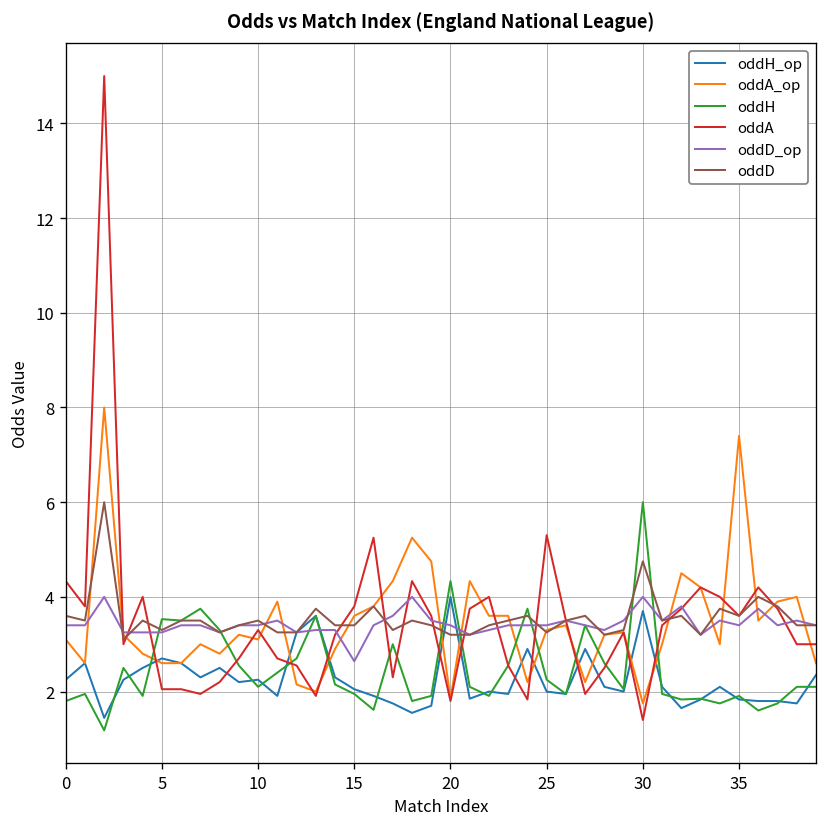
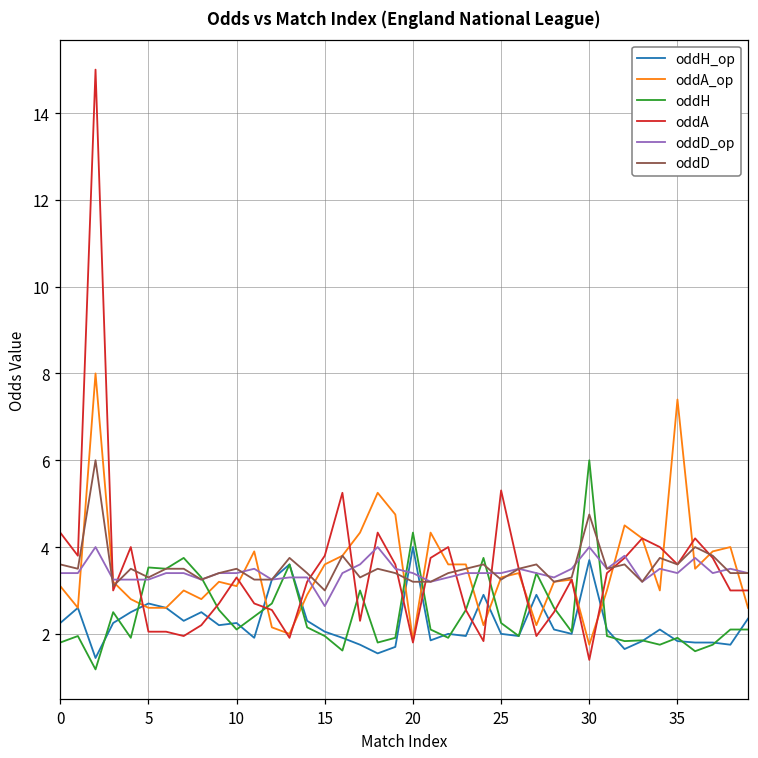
  {
    "oddH_op": {
      "0": 2.3,
      "5": 2.7,
      "10": 2.3,
      "15": 2.1,
      "20": 4.0,
      "25": 2.0,
      "30": 3.7,
      "35": 1.8
    },
    "oddA_op": {
      "0": 3.1,
      "5": 2.6,
      "10": 3.1,
      "15": 3.6,
      "30": 1.8,
      "35": 7.4
    },
    "oddH": {
      "0": 1.8,
      "5": 3.5,
      "10": 2.1,
      "15": 2.0,
      "20": 4.3,
      "25": 2.3,
      "30": 6.0,
      "35": 1.9
    },
    "oddA": {
      "0": 4.3,
      "5": 2.1,
      "10": 3.3,
      "15": 3.8,
      "25": 5.3,
      "30": 1.4
    },
    "oddD_op": {
      "0": 3.4,
      "10": 3.4,
      "15": 2.6,
      "20": 3.4,
      "25": 3.4,
      "30": 4.0,
      "35": 3.4
    },
    "oddD": {
      "0": 3.6,
      "10": 3.5,
-     "15": 3.4,
+     "15": 3.0,
      "20": 3.2,
      "30": 4.8
    }
  }
